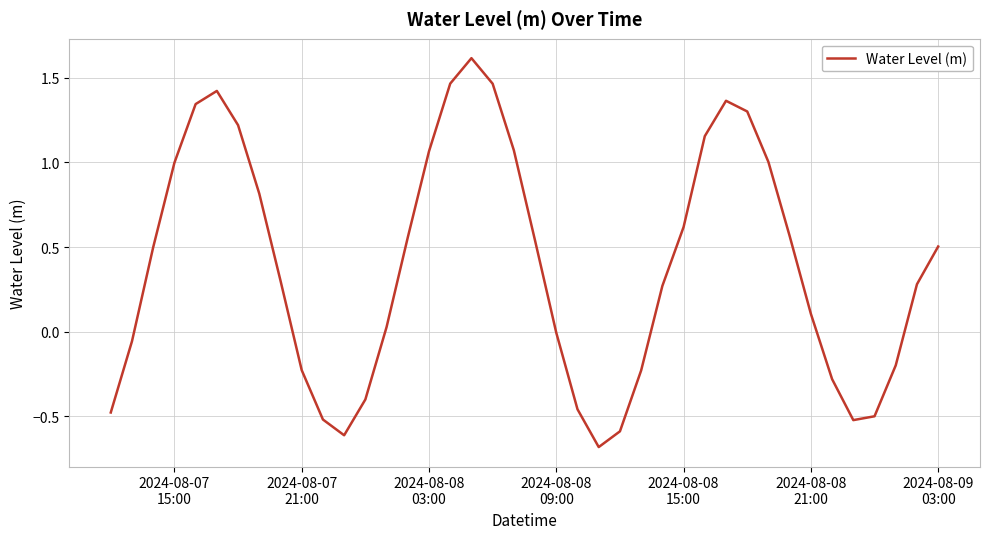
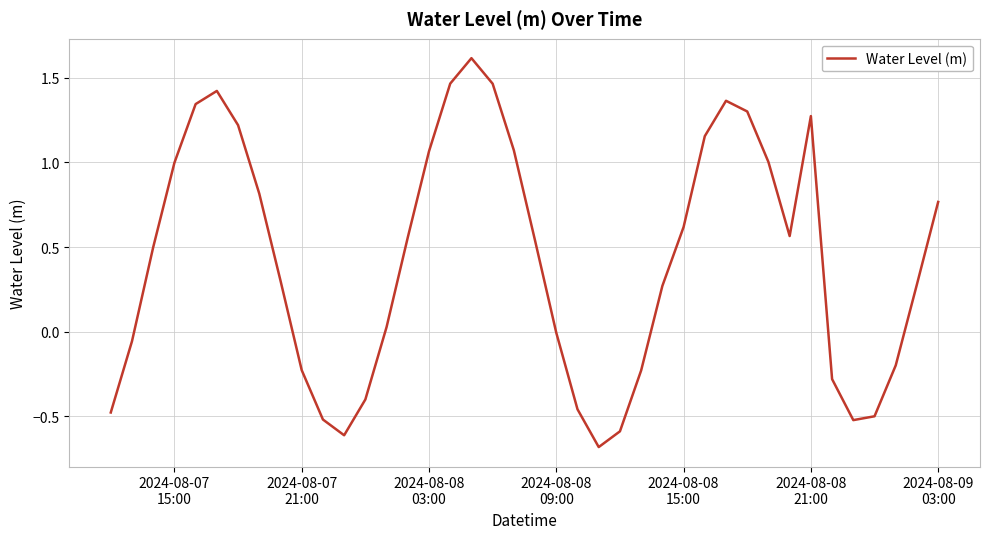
  {
    "2024-08-07 15:00": 1.00,
    "2024-08-07 21:00": -0.23,
    "2024-08-08 03:00": 1.07,
    "2024-08-08 09:00": -0.01,
    "2024-08-08 15:00": 0.62,
-   "2024-08-08 21:00": 0.11,
-   "2024-08-09 03:00": 0.50
+   "2024-08-08 21:00": 1.27,
+   "2024-08-09 03:00": 0.77
  }
